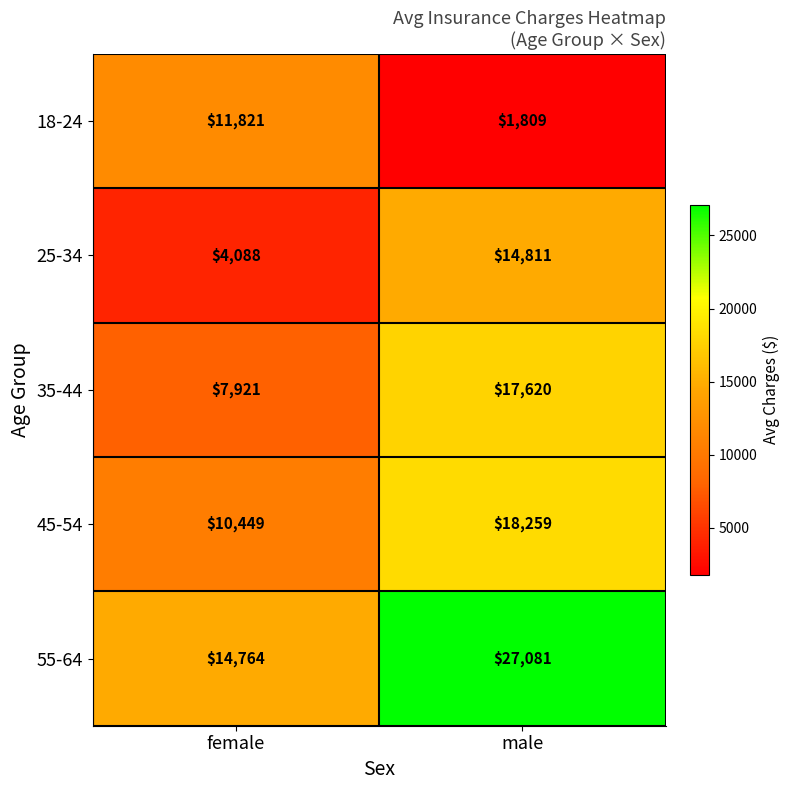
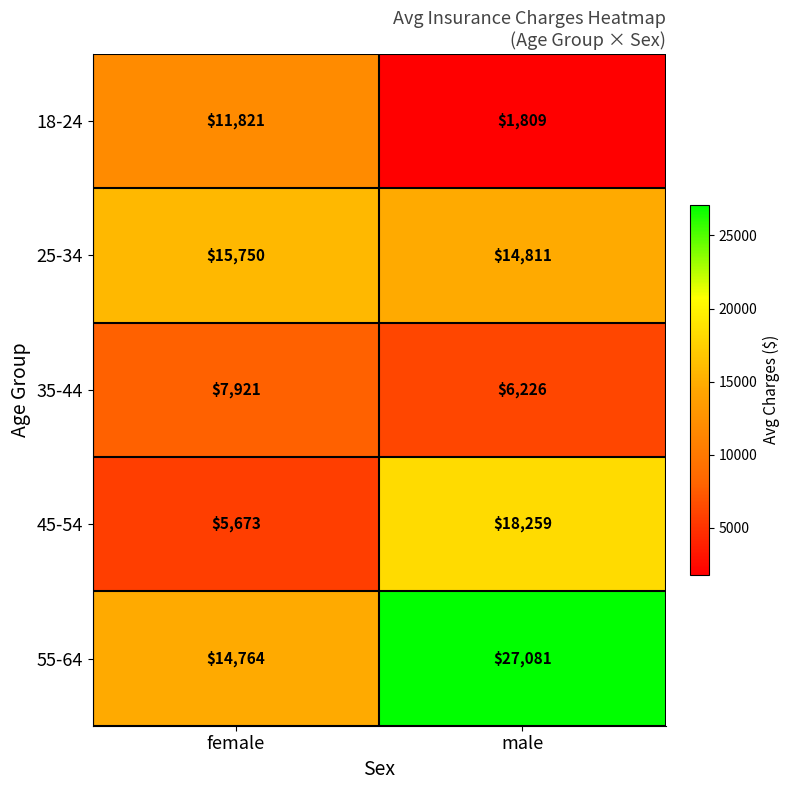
  {
    "18-24": {
      "female": "$11,821",
      "male": "$1,809"
    },
    "25-34": {
-     "female": "$4,088",
+     "female": "$15,750",
      "male": "$14,811"
    },
    "35-44": {
      "female": "$7,921",
-     "male": "$17,620"
+     "male": "$6,226"
    },
    "45-54": {
-     "female": "$10,449",
+     "female": "$5,673",
      "male": "$18,259"
    },
    "55-64": {
      "female": "$14,764",
      "male": "$27,081"
    }
  }
